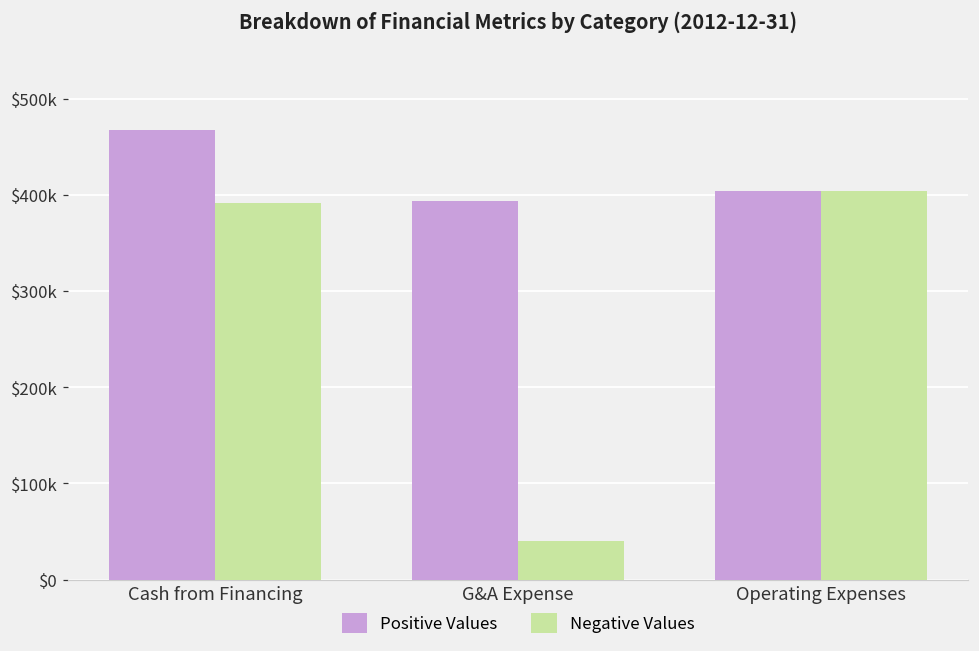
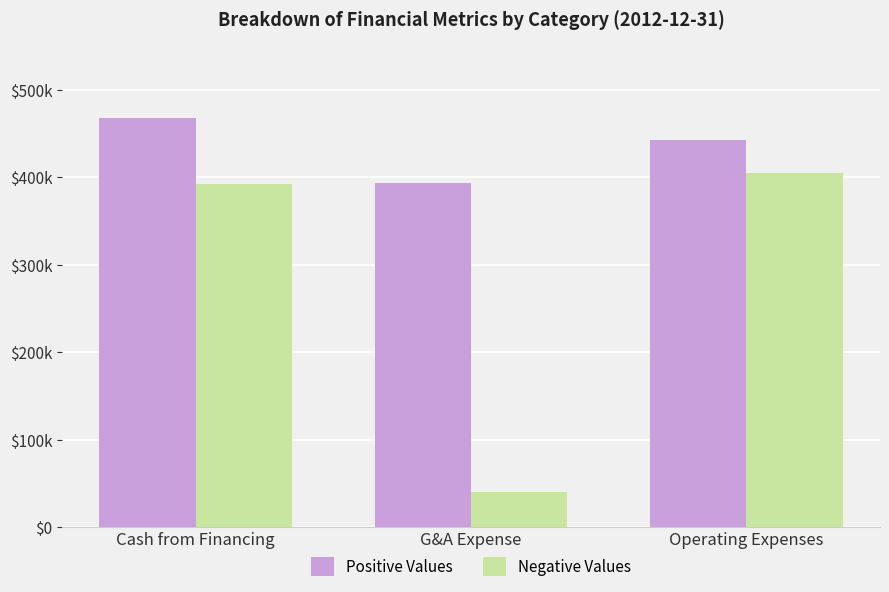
  {
    "Positive Values": {
      "Cash from Financing": "$470000",
      "G&A Expense": "$390000",
-     "Operating Expenses": "$400000"
+     "Operating Expenses": "$440000"
    },
    "Negative Values": {
      "Cash from Financing": "$390000",
      "G&A Expense": "$40000",
      "Operating Expenses": "$400000"
    }
  }
